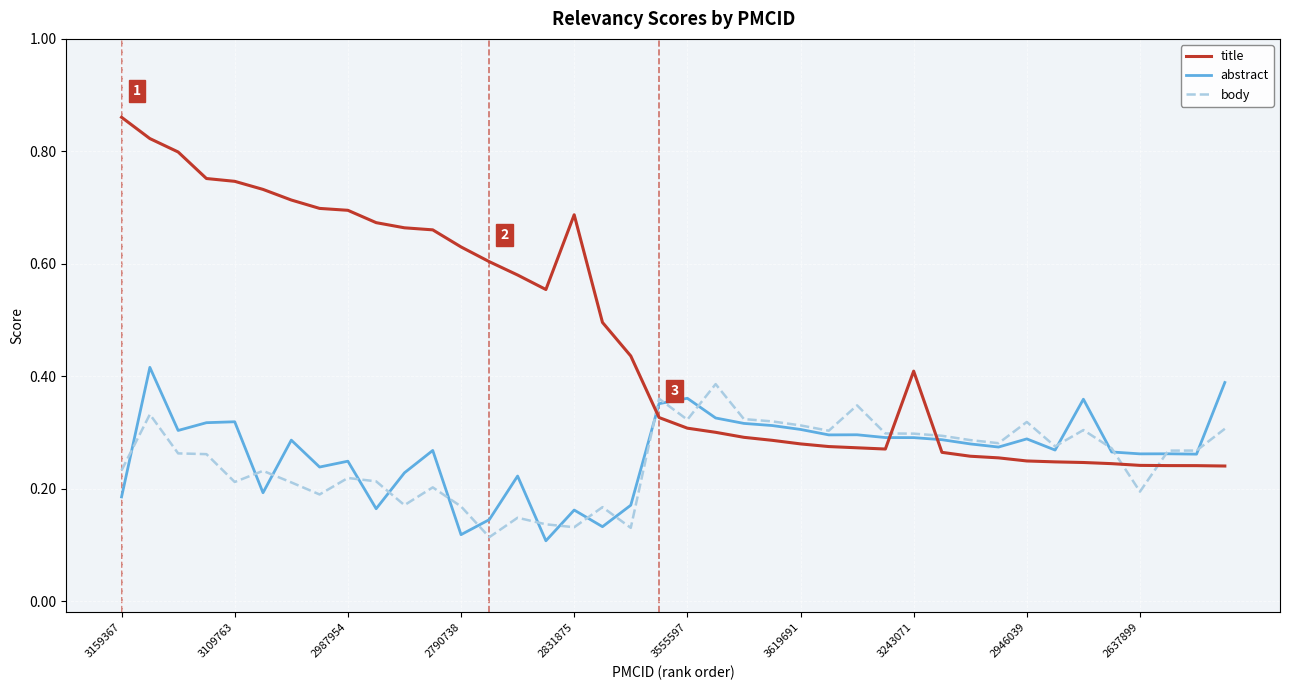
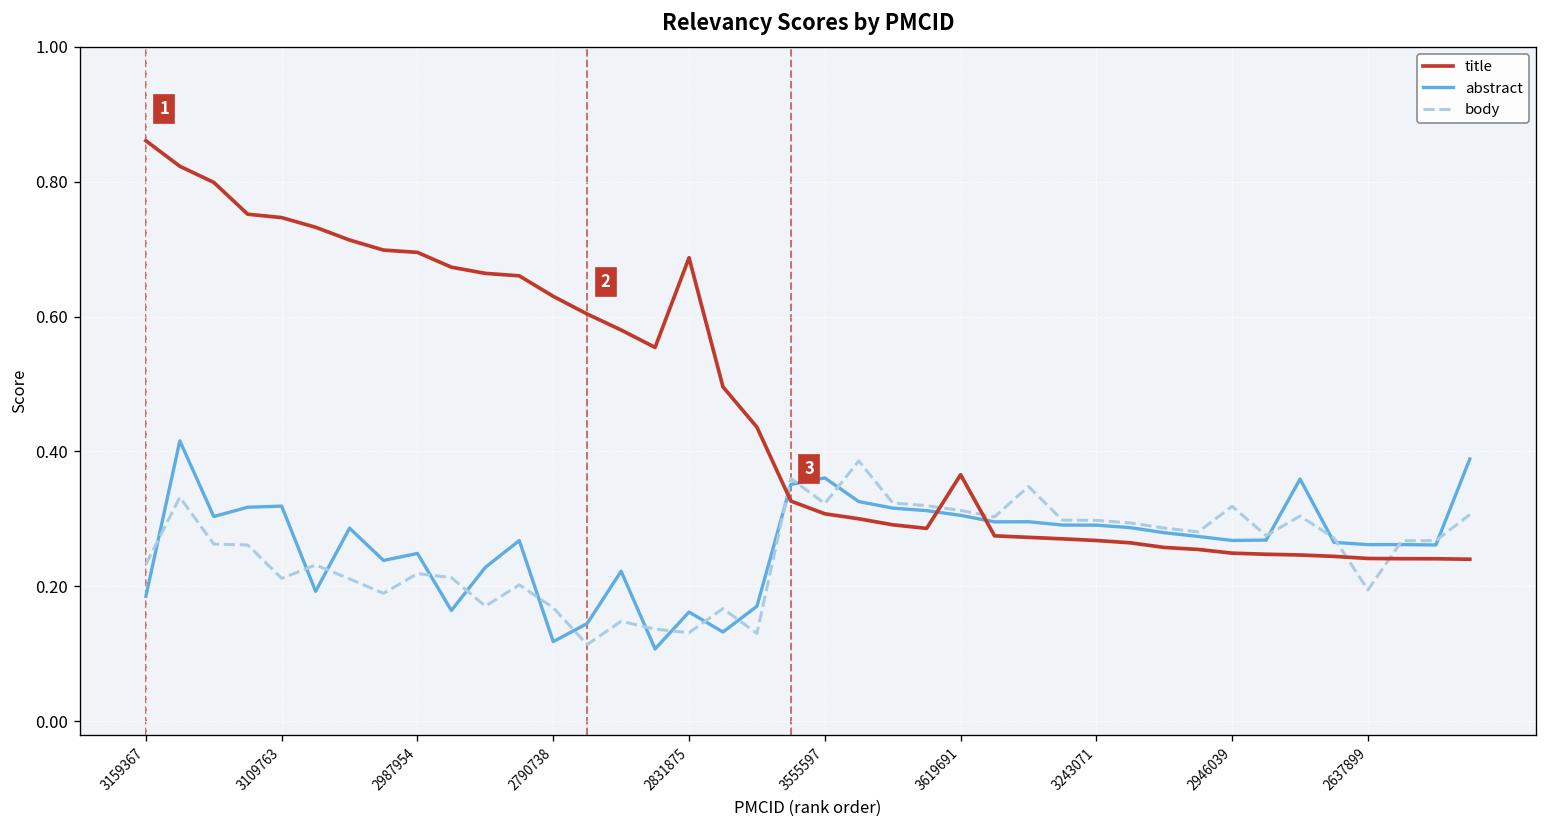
  {
    "title": {
      "3109763": 0.75,
      "2987954": 0.70,
      "2790738": 0.63,
      "2831875": 0.69,
      "3555597": 0.31,
-     "3619691": 0.28,
-     "3243071": 0.41,
+     "3619691": 0.37,
+     "3243071": 0.27,
      "2946039": 0.25,
      "2637899": 0.24
    },
    "abstract": {
      "3159367": 0.19,
      "3109763": 0.32,
      "2987954": 0.25,
      "2790738": 0.12,
      "2831875": 0.16,
      "3619691": 0.31,
      "3243071": 0.29,
-     "2946039": 0.29,
+     "2946039": 0.27,
      "2637899": 0.26
    },
    "body": {
      "3159367": 0.23,
      "3109763": 0.21,
      "2987954": 0.22,
      "2790738": 0.17,
      "2831875": 0.13,
      "3555597": 0.32,
      "3619691": 0.31,
      "3243071": 0.30,
      "2946039": 0.32,
      "2637899": 0.19
    }
  }
